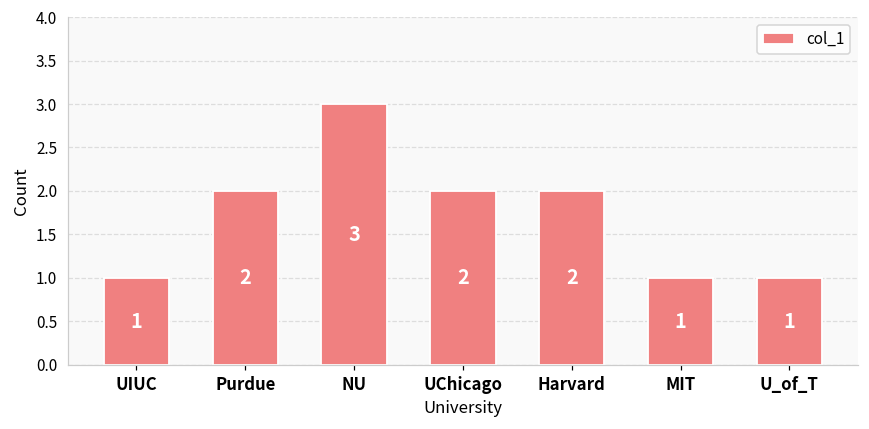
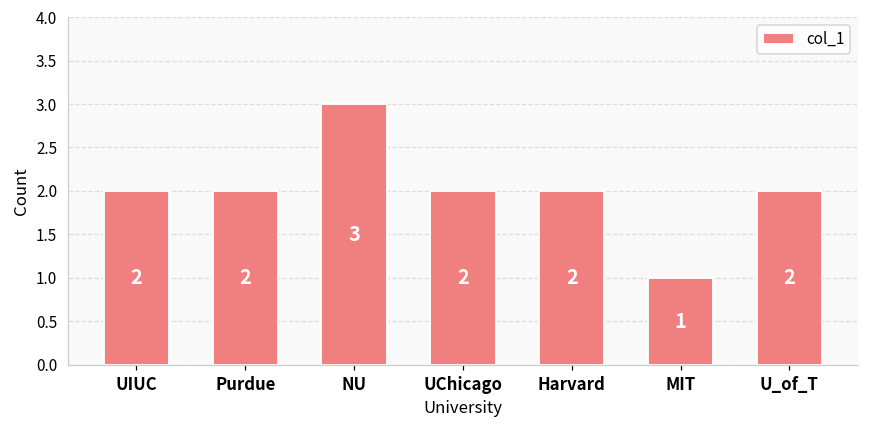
  {
-   "UIUC": 1,
+   "UIUC": 2,
    "Purdue": 2,
    "NU": 3,
    "UChicago": 2,
    "Harvard": 2,
    "MIT": 1,
-   "U_of_T": 1
+   "U_of_T": 2
  }
